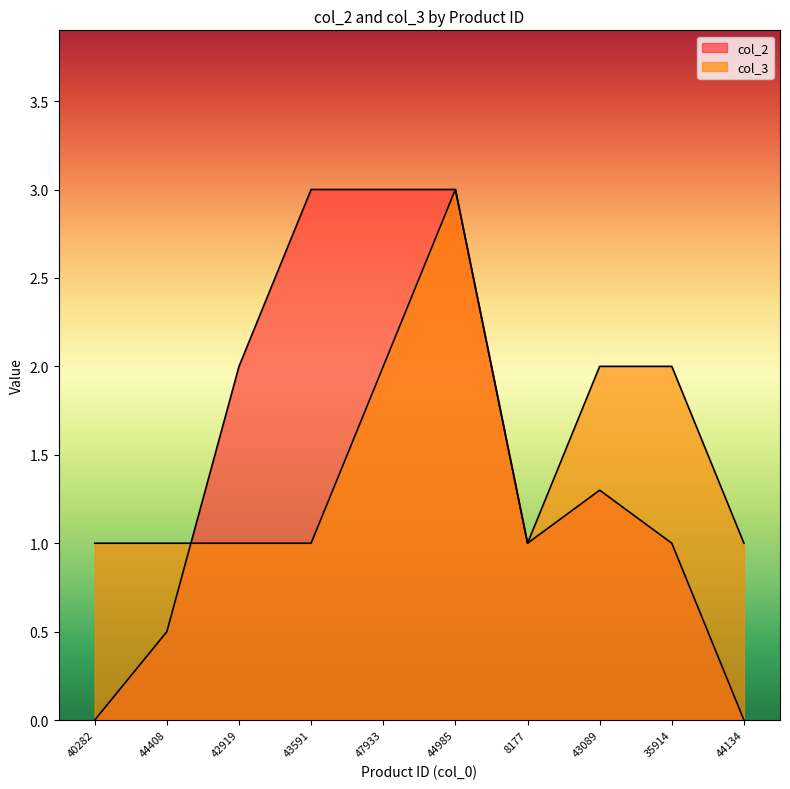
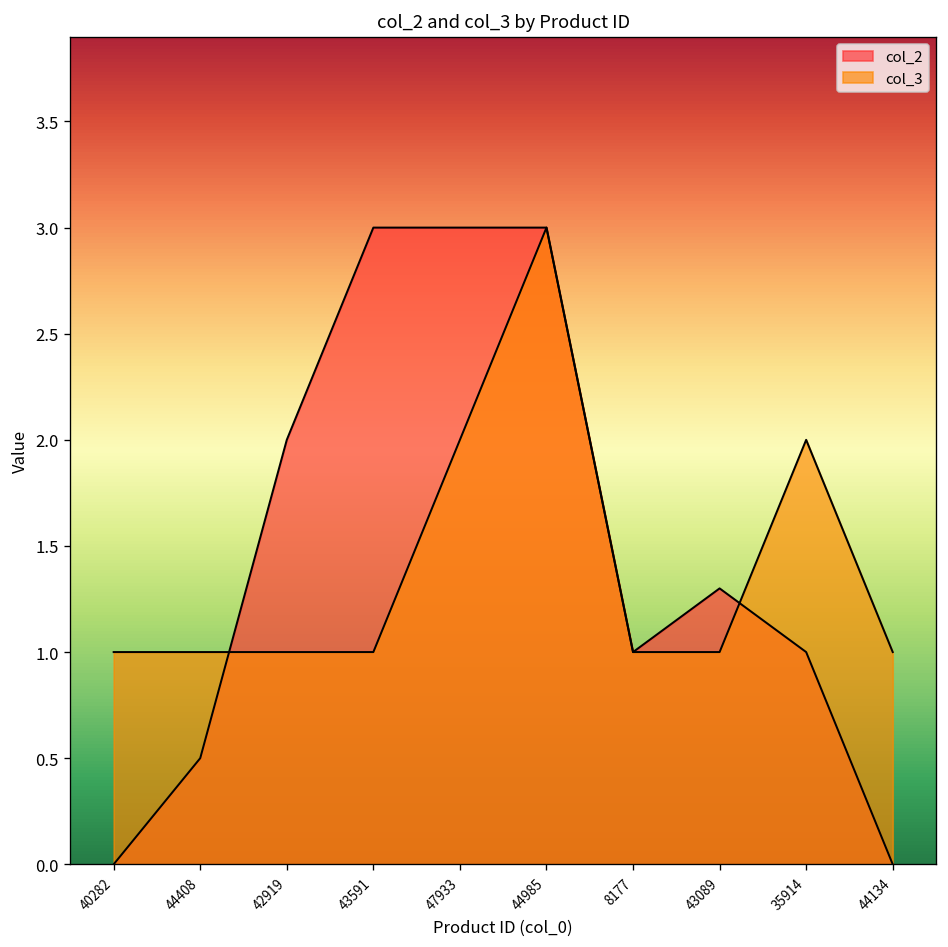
  {
    "col_2": {
      "40282": 0,
      "44408": 0.50,
      "42919": 2,
      "43591": 3,
      "47933": 3,
      "43089": 1.30,
      "35914": 1,
      "44134": 0
    },
    "col_3": {
      "40282": 1,
      "44408": 1,
      "42919": 1,
      "43591": 1,
      "47933": 2,
-     "43089": 2,
+     "43089": 1,
      "35914": 2,
      "44134": 1
    }
  }
